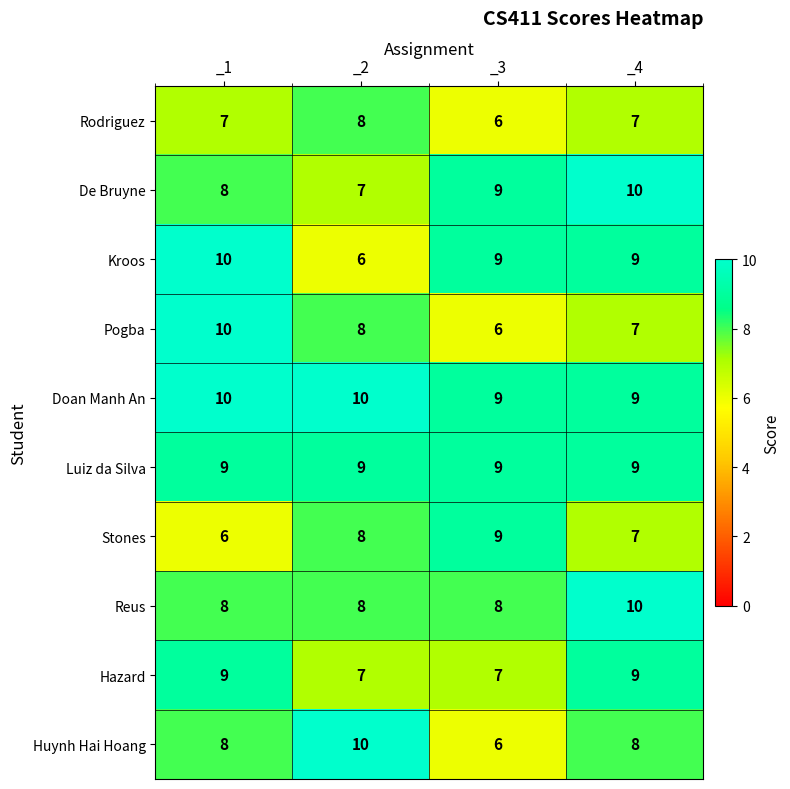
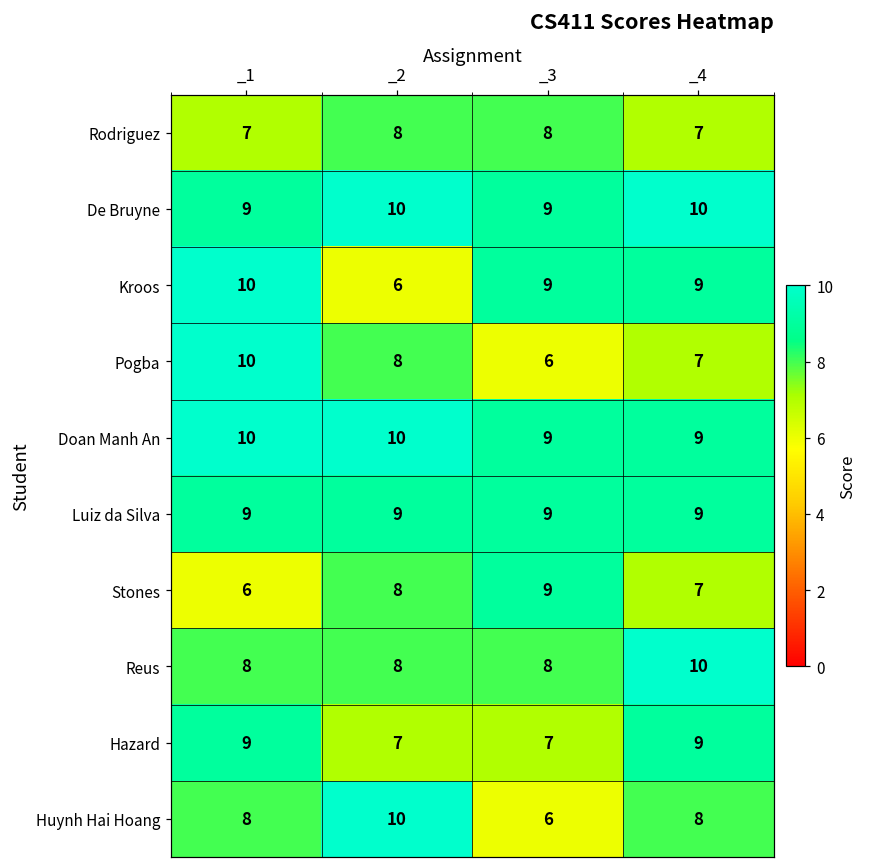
  {
    "Rodriguez": {
      "_1": 7,
      "_2": 8,
-     "_3": 6,
+     "_3": 8,
      "_4": 7
    },
    "De Bruyne": {
-     "_1": 8,
-     "_2": 7,
+     "_1": 9,
+     "_2": 10,
      "_3": 9,
      "_4": 10
    },
    "Kroos": {
      "_1": 10,
      "_2": 6,
      "_3": 9,
      "_4": 9
    },
    "Pogba": {
      "_1": 10,
      "_2": 8,
      "_3": 6,
      "_4": 7
    },
    "Doan Manh An": {
      "_1": 10,
      "_2": 10,
      "_3": 9,
      "_4": 9
    },
    "Luiz da Silva": {
      "_1": 9,
      "_2": 9,
      "_3": 9,
      "_4": 9
    },
    "Stones": {
      "_1": 6,
      "_2": 8,
      "_3": 9,
      "_4": 7
    },
    "Reus": {
      "_1": 8,
      "_2": 8,
      "_3": 8,
      "_4": 10
    },
    "Hazard": {
      "_1": 9,
      "_2": 7,
      "_3": 7,
      "_4": 9
    },
    "Huynh Hai Hoang": {
      "_1": 8,
      "_2": 10,
      "_3": 6,
      "_4": 8
    }
  }
